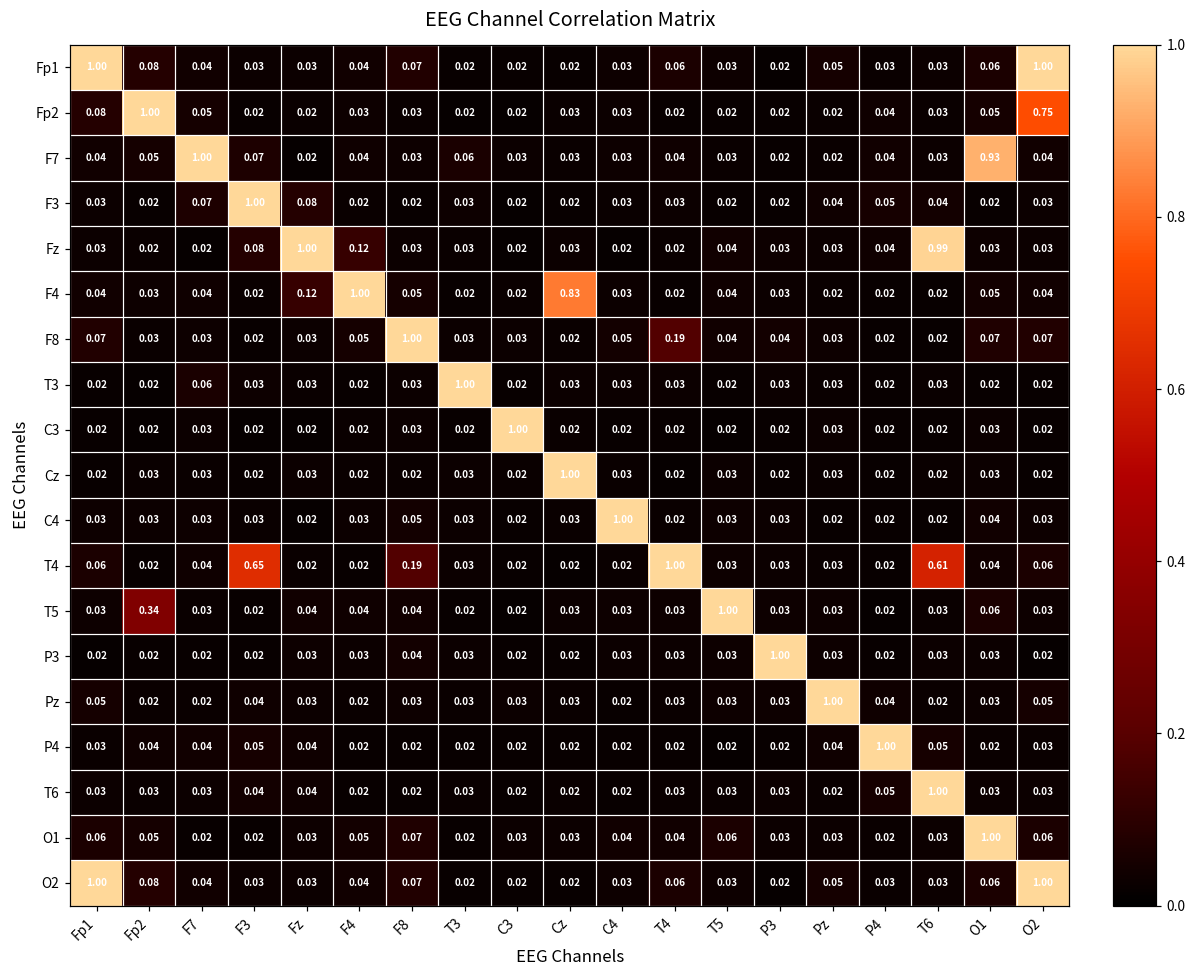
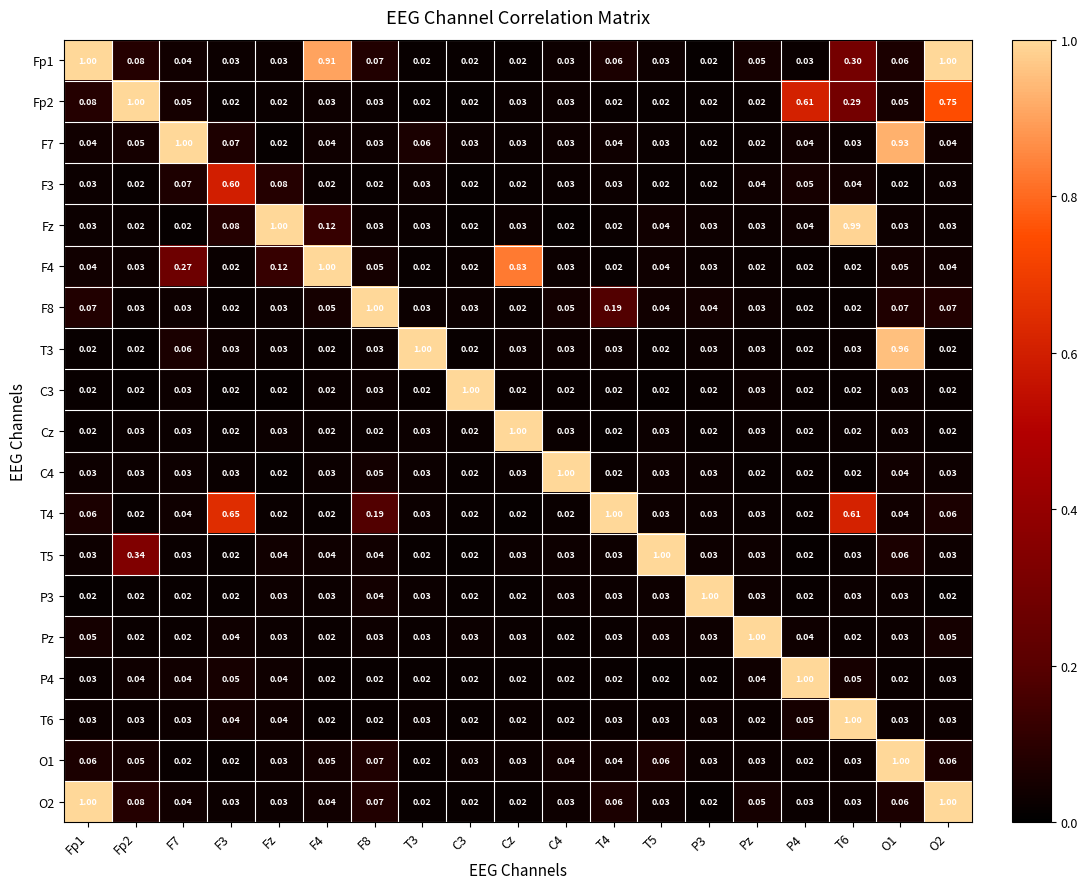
  {
    "Fp1": {
      "Fp1": 1.00,
      "Fp2": 0.08,
      "F7": 0.04,
      "F3": 0.03,
      "Fz": 0.03,
-     "F4": 0.04,
+     "F4": 0.91,
      "F8": 0.07,
      "T3": 0.02,
      "C3": 0.02,
      "Cz": 0.02,
      "C4": 0.03,
      "T4": 0.06,
      "T5": 0.03,
      "P3": 0.02,
      "Pz": 0.05,
      "P4": 0.03,
-     "T6": 0.03,
+     "T6": 0.30,
      "O1": 0.06,
      "O2": 1.00
    },
    "Fp2": {
      "Fp1": 0.08,
      "Fp2": 1.00,
      "F7": 0.05,
      "F3": 0.02,
      "Fz": 0.02,
      "F4": 0.03,
      "F8": 0.03,
      "T3": 0.02,
      "C3": 0.02,
      "Cz": 0.03,
      "C4": 0.03,
      "T4": 0.02,
      "T5": 0.02,
      "P3": 0.02,
      "Pz": 0.02,
-     "P4": 0.04,
-     "T6": 0.03,
+     "P4": 0.61,
+     "T6": 0.29,
      "O1": 0.05,
      "O2": 0.75
    },
    "F3": {
      "Fp1": 0.03,
      "Fp2": 0.02,
      "F7": 0.07,
-     "F3": 1.00,
+     "F3": 0.60,
      "Fz": 0.08,
      "F4": 0.02,
      "F8": 0.02,
      "T3": 0.03,
      "C3": 0.02,
      "Cz": 0.02,
      "C4": 0.03,
      "T4": 0.03,
      "T5": 0.02,
      "P3": 0.02,
      "Pz": 0.04,
      "P4": 0.05,
      "T6": 0.04,
      "O1": 0.02,
      "O2": 0.03
    },
    "F4": {
      "Fp1": 0.04,
      "Fp2": 0.03,
-     "F7": 0.04,
+     "F7": 0.27,
      "F3": 0.02,
      "Fz": 0.12,
      "F4": 1.00,
      "F8": 0.05,
      "T3": 0.02,
      "C3": 0.02,
      "Cz": 0.83,
      "C4": 0.03,
      "T4": 0.02,
      "T5": 0.04,
      "P3": 0.03,
      "Pz": 0.02,
      "P4": 0.02,
      "T6": 0.02,
      "O1": 0.05,
      "O2": 0.04
    },
    "T3": {
      "Fp1": 0.02,
      "Fp2": 0.02,
      "F7": 0.06,
      "F3": 0.03,
      "Fz": 0.03,
      "F4": 0.02,
      "F8": 0.03,
      "T3": 1.00,
      "C3": 0.02,
      "Cz": 0.03,
      "C4": 0.03,
      "T4": 0.03,
      "T5": 0.02,
      "P3": 0.03,
      "Pz": 0.03,
      "P4": 0.02,
      "T6": 0.03,
-     "O1": 0.02,
+     "O1": 0.96,
      "O2": 0.02
    }
  }
